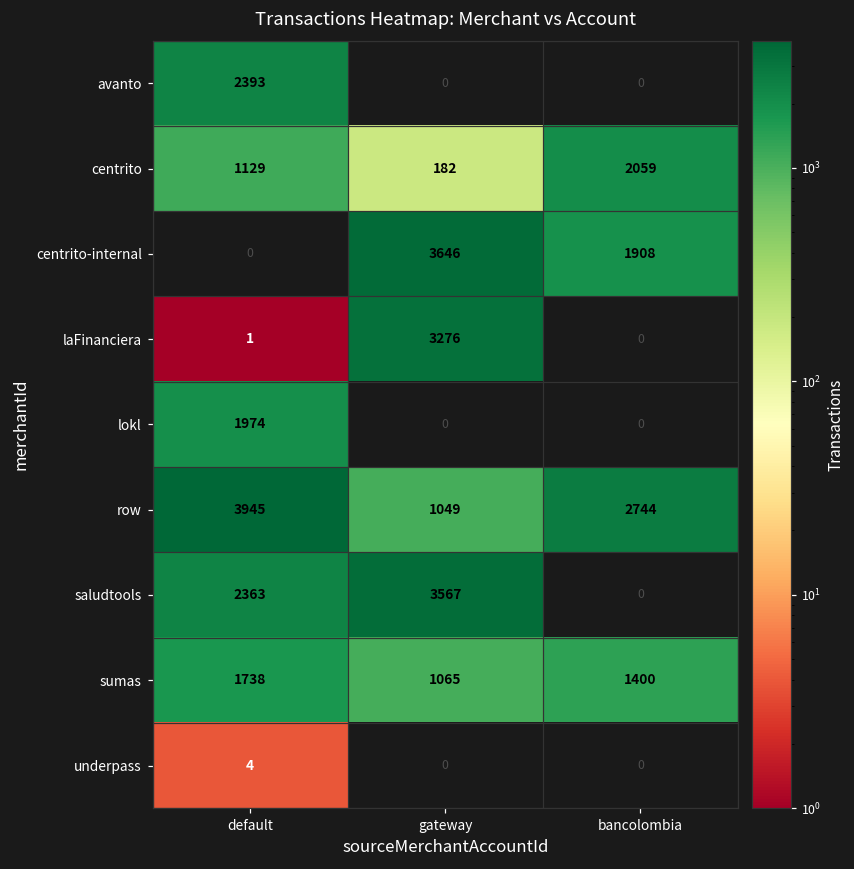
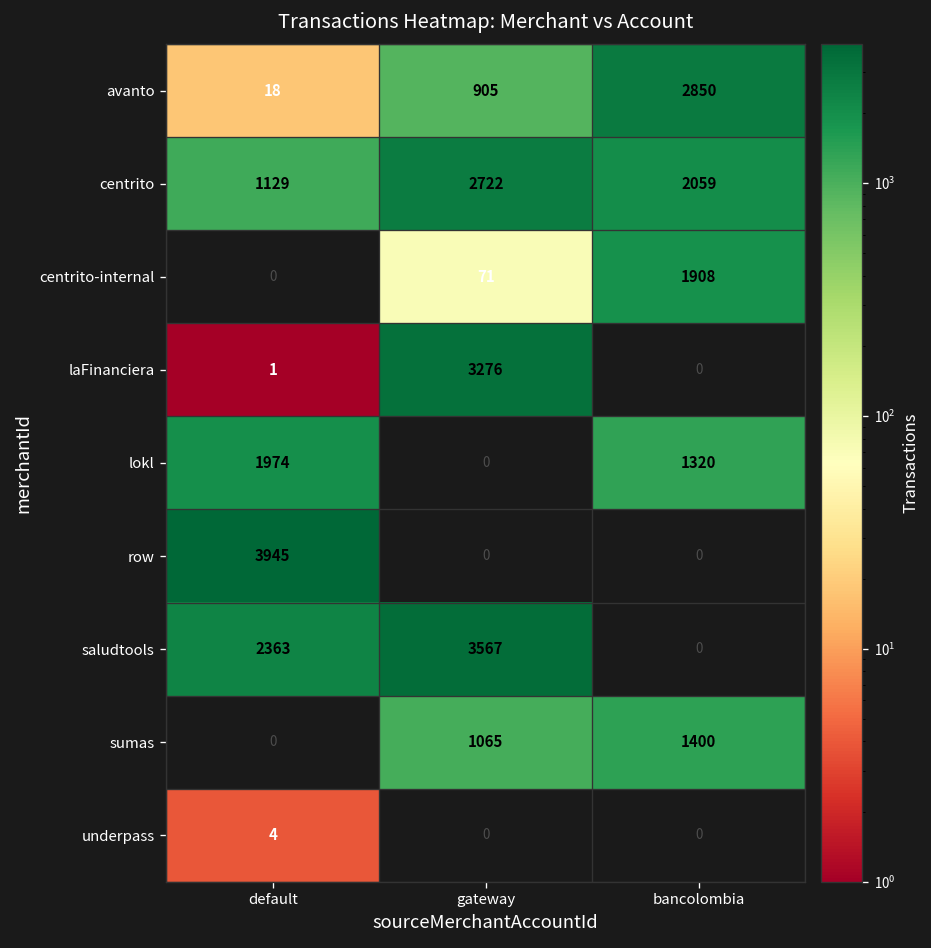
  {
    "avanto": {
-     "default": 2393,
-     "gateway": 0,
-     "bancolombia": 0
+     "default": 18,
+     "gateway": 905,
+     "bancolombia": 2850
    },
    "centrito": {
      "default": 1129,
-     "gateway": 182,
+     "gateway": 2722,
      "bancolombia": 2059
    },
    "centrito-internal": {
      "default": 0,
-     "gateway": 3646,
+     "gateway": 71,
      "bancolombia": 1908
    },
    "laFinanciera": {
      "default": 1,
      "gateway": 3276,
      "bancolombia": 0
    },
    "lokl": {
      "default": 1974,
      "gateway": 0,
-     "bancolombia": 0
+     "bancolombia": 1320
    },
    "row": {
      "default": 3945,
-     "gateway": 1049,
-     "bancolombia": 2744
+     "gateway": 0,
+     "bancolombia": 0
    },
    "saludtools": {
      "default": 2363,
      "gateway": 3567,
      "bancolombia": 0
    },
    "sumas": {
-     "default": 1738,
+     "default": 0,
      "gateway": 1065,
      "bancolombia": 1400
    },
    "underpass": {
      "default": 4,
      "gateway": 0,
      "bancolombia": 0
    }
  }
